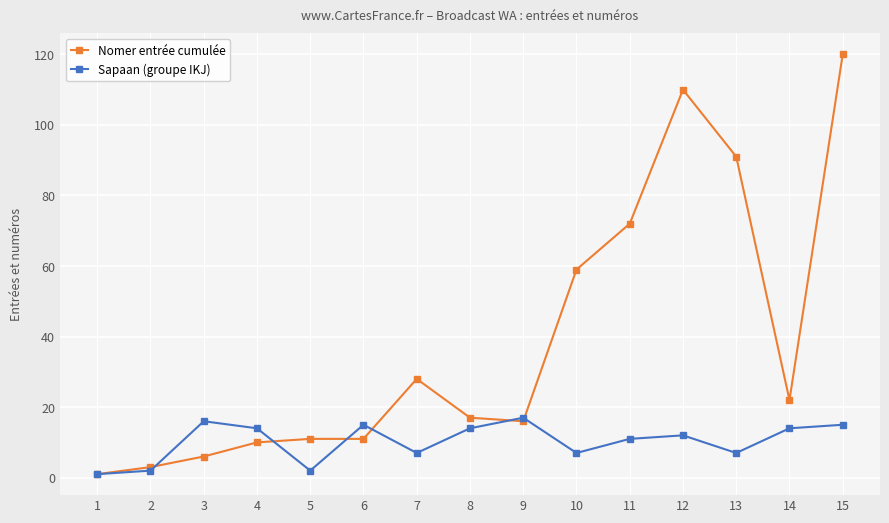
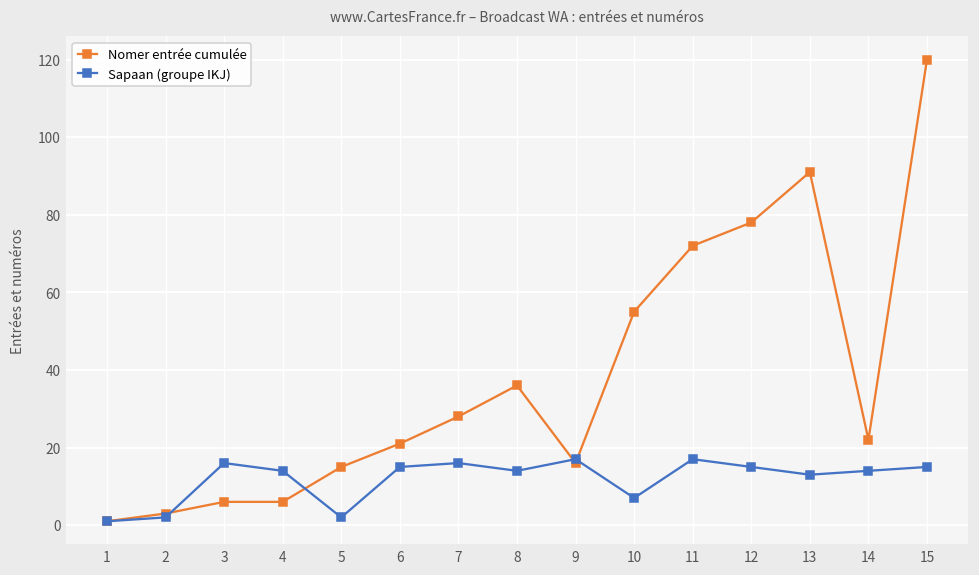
  {
    "Nomer entrée cumulée": {
      "2": 3,
      "3": 6,
-     "4": 10,
-     "5": 11,
-     "6": 11,
+     "4": 6,
+     "5": 15,
+     "6": 21,
      "7": 28,
-     "8": 17,
+     "8": 36,
      "9": 16,
-     "10": 59,
+     "10": 55,
      "11": 72,
-     "12": 110,
+     "12": 78,
      "13": 91,
      "14": 22,
      "15": 120
    },
    "Sapaan (groupe IKJ)": {
      "2": 2,
      "3": 16,
      "4": 14,
      "5": 2,
      "6": 15,
-     "7": 7,
+     "7": 16,
      "8": 14,
      "9": 17,
      "10": 7,
-     "11": 11,
-     "12": 12,
-     "13": 7,
+     "11": 17,
+     "12": 15,
+     "13": 13,
      "14": 14,
      "15": 15
    }
  }
